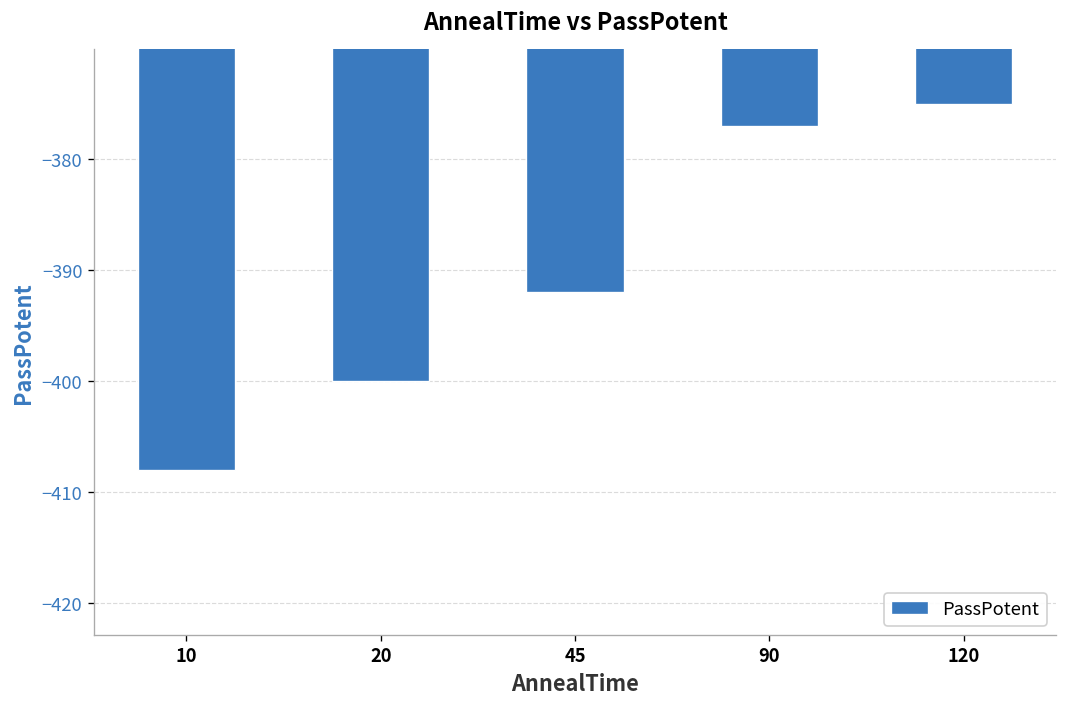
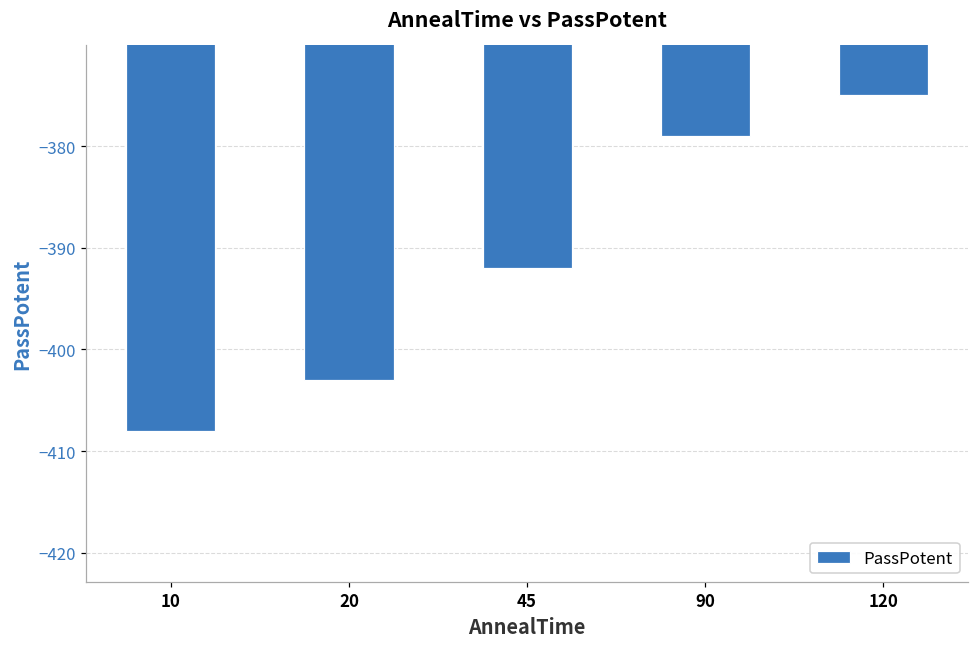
  {
    "10": -408,
-   "20": -400,
+   "20": -403,
    "45": -392,
-   "90": -377,
+   "90": -379,
    "120": -375
  }
